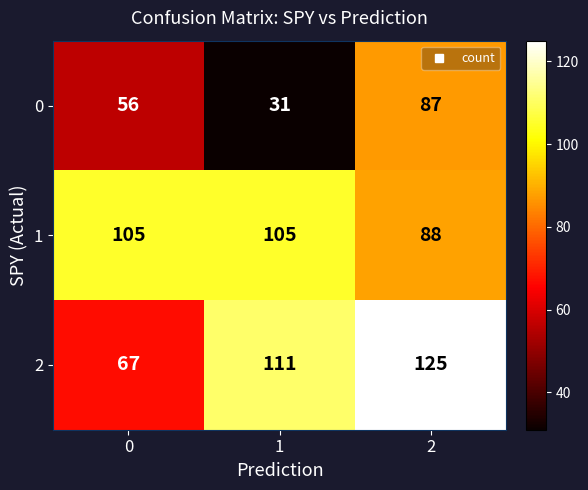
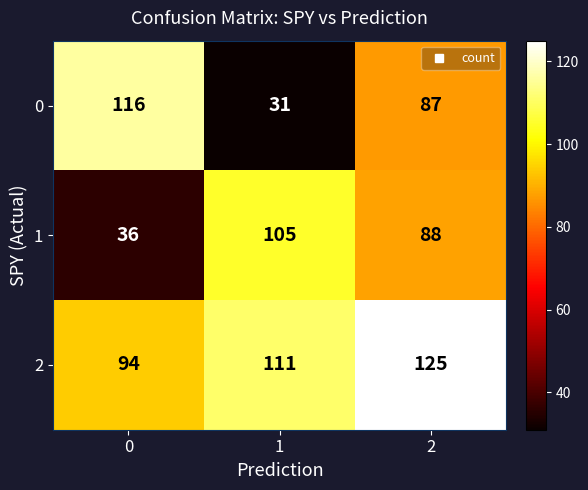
  {
    "0": {
-     "0": 56,
+     "0": 116,
      "1": 31,
      "2": 87
    },
    "1": {
-     "0": 105,
+     "0": 36,
      "1": 105,
      "2": 88
    },
    "2": {
-     "0": 67,
+     "0": 94,
      "1": 111,
      "2": 125
    }
  }
